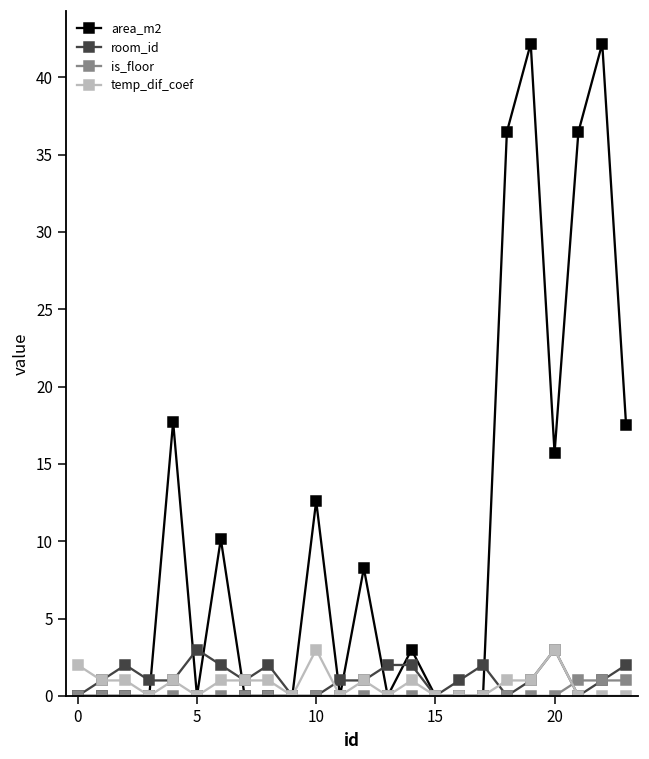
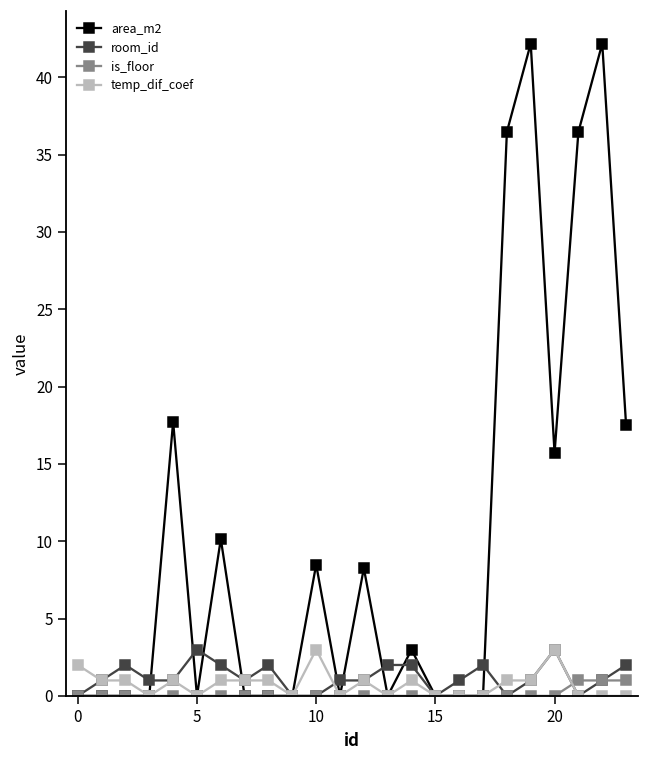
  {
    "area_m2": {
-     "10": 12.6,
+     "10": 8.5,
      "20": 15.7
    },
    "room_id": {
      "5": 3.0
    },
    "is_floor": {
      "20": 0.0
    },
    "temp_dif_coef": {
      "0": 2.0,
      "10": 3.0
    }
  }
